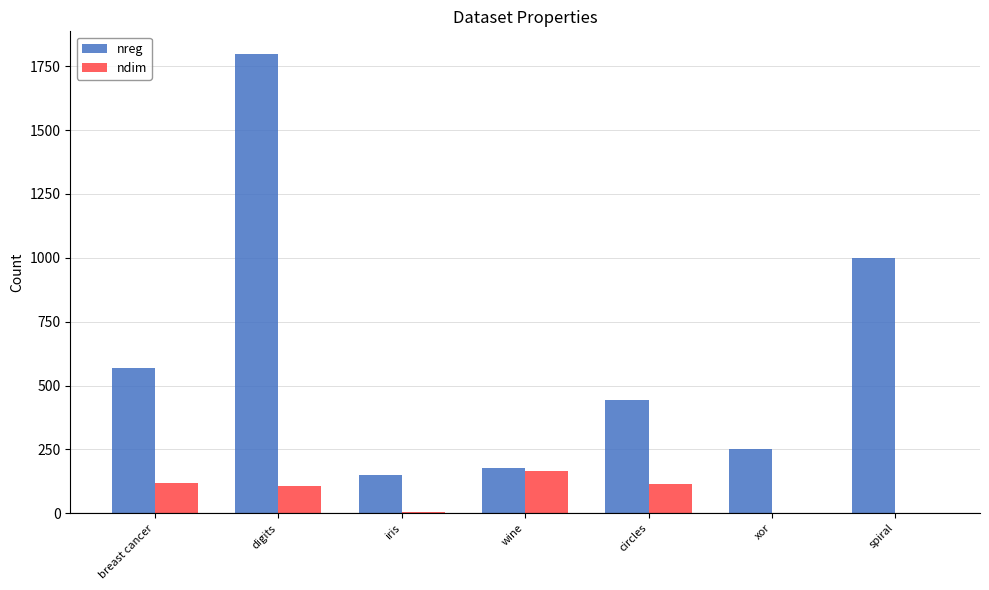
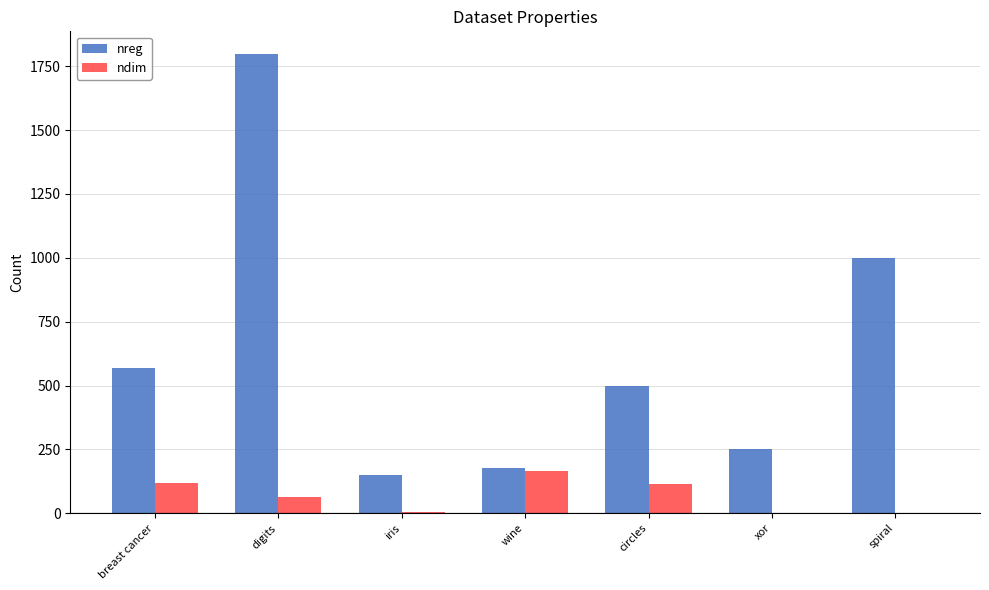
  {
    "nreg": {
      "breast cancer": 570,
      "digits": 1800,
      "iris": 150,
      "wine": 180,
-     "circles": 440,
+     "circles": 500,
      "xor": 250,
      "spiral": 1000
    },
    "ndim": {
      "breast cancer": 120,
-     "digits": 110,
+     "digits": 60,
      "wine": 170,
      "circles": 110
    }
  }
